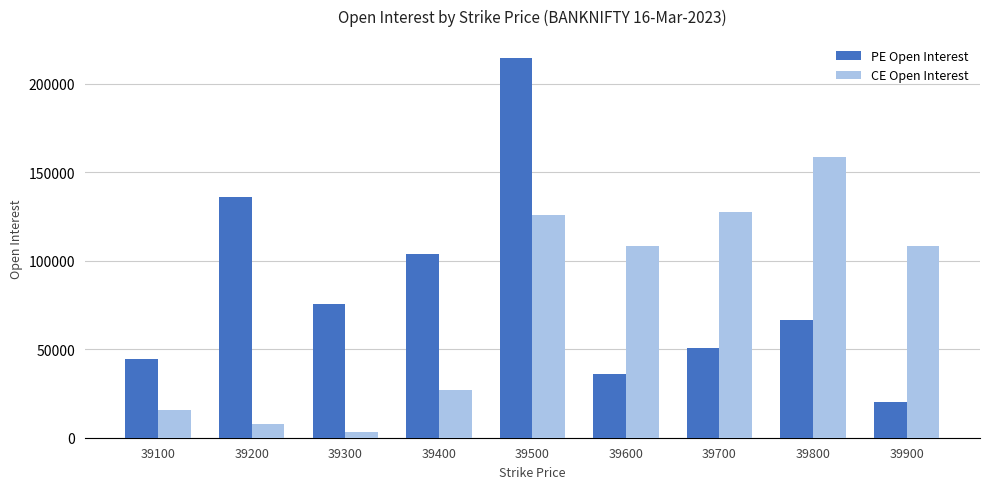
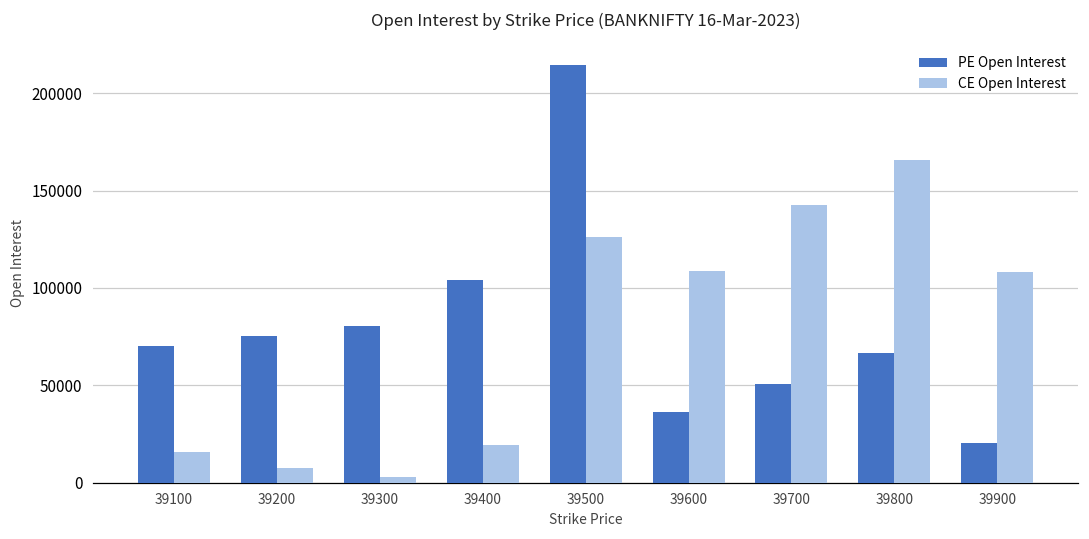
  {
    "PE Open Interest": {
-     "39100": 44000,
-     "39200": 136000,
-     "39300": 76000,
+     "39100": 70000,
+     "39200": 75000,
+     "39300": 81000,
      "39400": 104000,
      "39500": 215000,
      "39600": 36000,
      "39700": 51000,
      "39800": 66000,
      "39900": 20000
    },
    "CE Open Interest": {
      "39100": 16000,
      "39200": 8000,
      "39300": 3000,
-     "39400": 27000,
+     "39400": 19000,
      "39500": 126000,
      "39600": 108000,
-     "39700": 127000,
-     "39800": 159000,
+     "39700": 143000,
+     "39800": 165000,
      "39900": 108000
    }
  }
